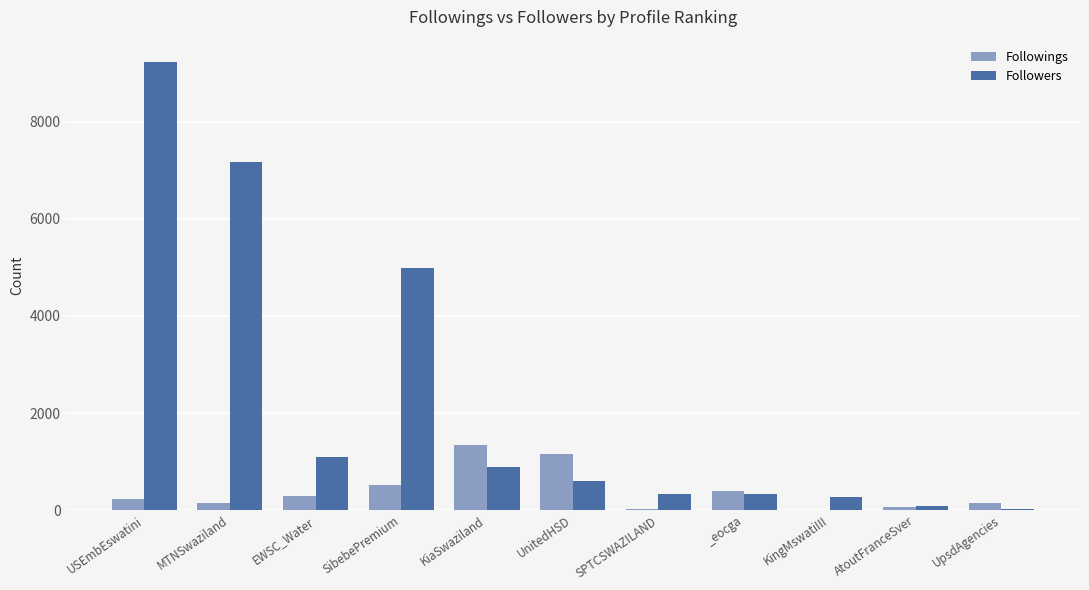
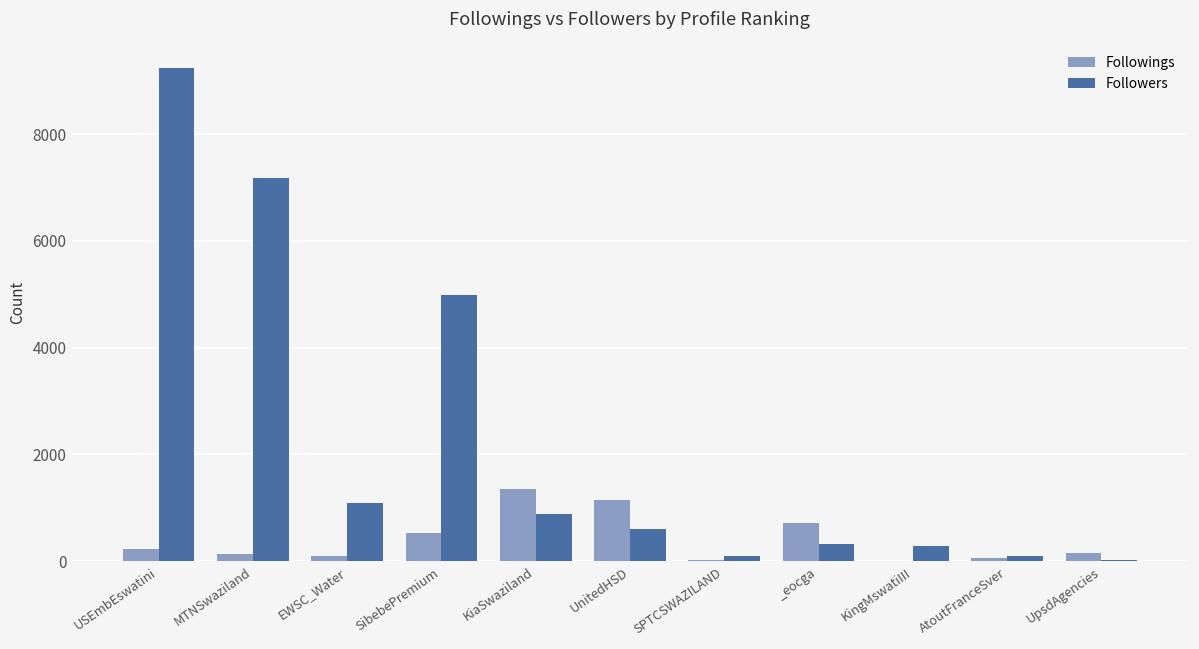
  {
    "Followings": {
      "USEmbEswatini": 200,
      "MTNSwaziland": 100,
-     "EWSC_Water": 300,
+     "EWSC_Water": 100,
      "SibebePremium": 500,
      "KiaSwaziland": 1300,
      "UnitedHSD": 1100,
-     "_eocga": 400,
+     "_eocga": 700,
      "KingMswatiIII": 0,
      "AtoutFranceSver": 100,
      "UpsdAgencies": 200
    },
    "Followers": {
      "USEmbEswatini": 9200,
      "MTNSwaziland": 7200,
      "EWSC_Water": 1100,
      "SibebePremium": 5000,
      "KiaSwaziland": 900,
      "UnitedHSD": 600,
-     "SPTCSWAZILAND": 300,
+     "SPTCSWAZILAND": 100,
      "_eocga": 300,
      "KingMswatiIII": 300,
      "AtoutFranceSver": 100
    }
  }
